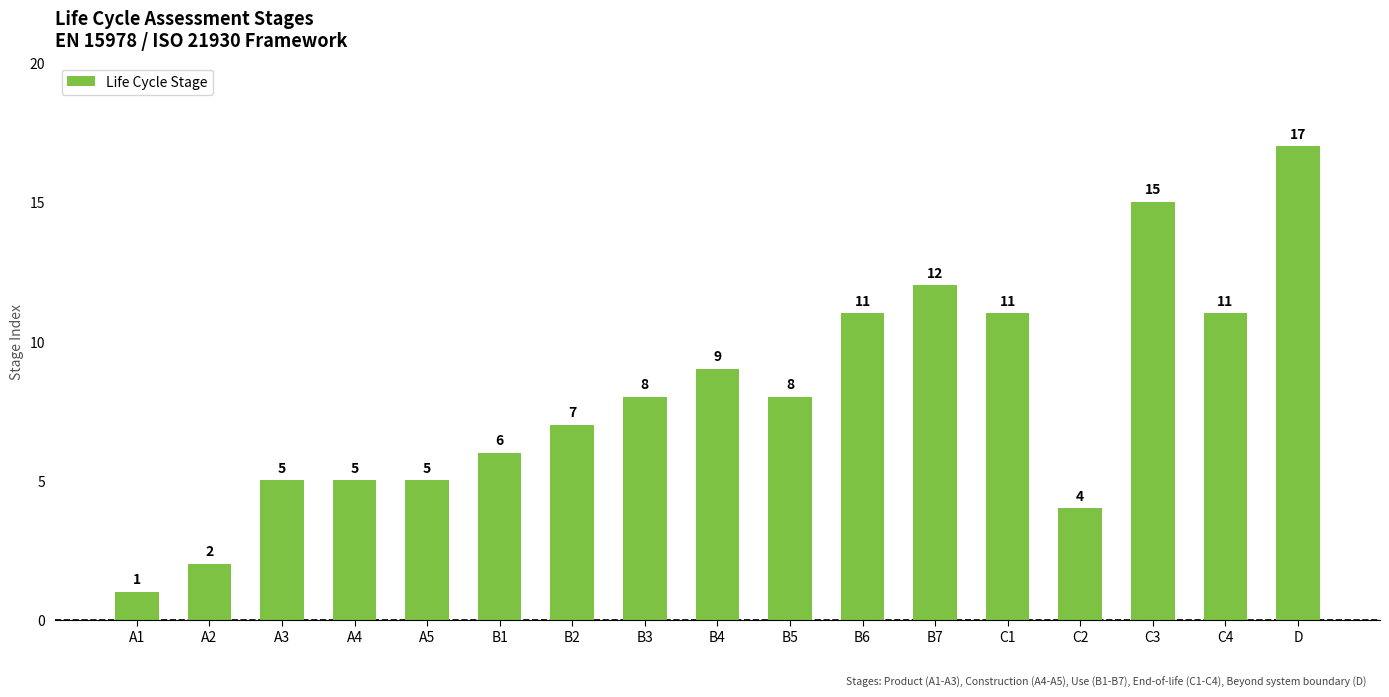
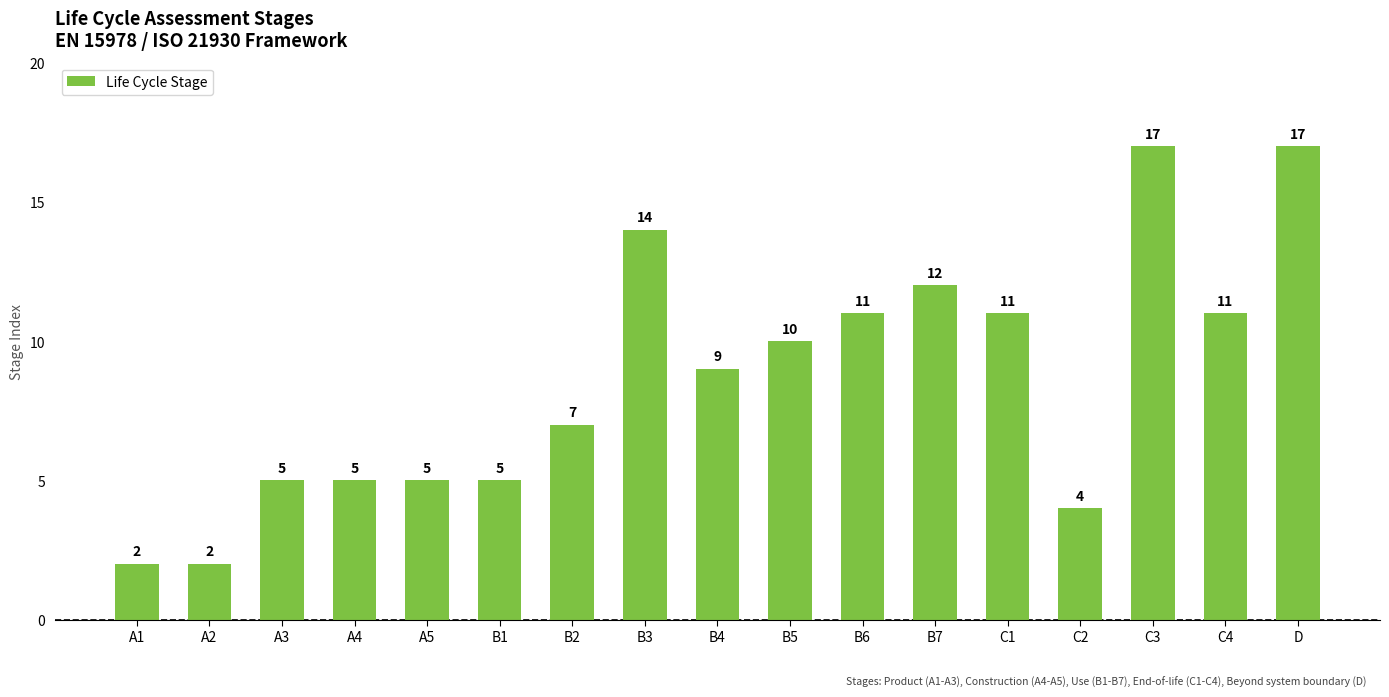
  {
-   "A1": 1,
+   "A1": 2,
    "A2": 2,
    "A3": 5,
    "A4": 5,
    "A5": 5,
-   "B1": 6,
+   "B1": 5,
    "B2": 7,
-   "B3": 8,
+   "B3": 14,
    "B4": 9,
-   "B5": 8,
+   "B5": 10,
    "B6": 11,
    "B7": 12,
    "C1": 11,
    "C2": 4,
-   "C3": 15,
+   "C3": 17,
    "C4": 11,
    "D": 17
  }
